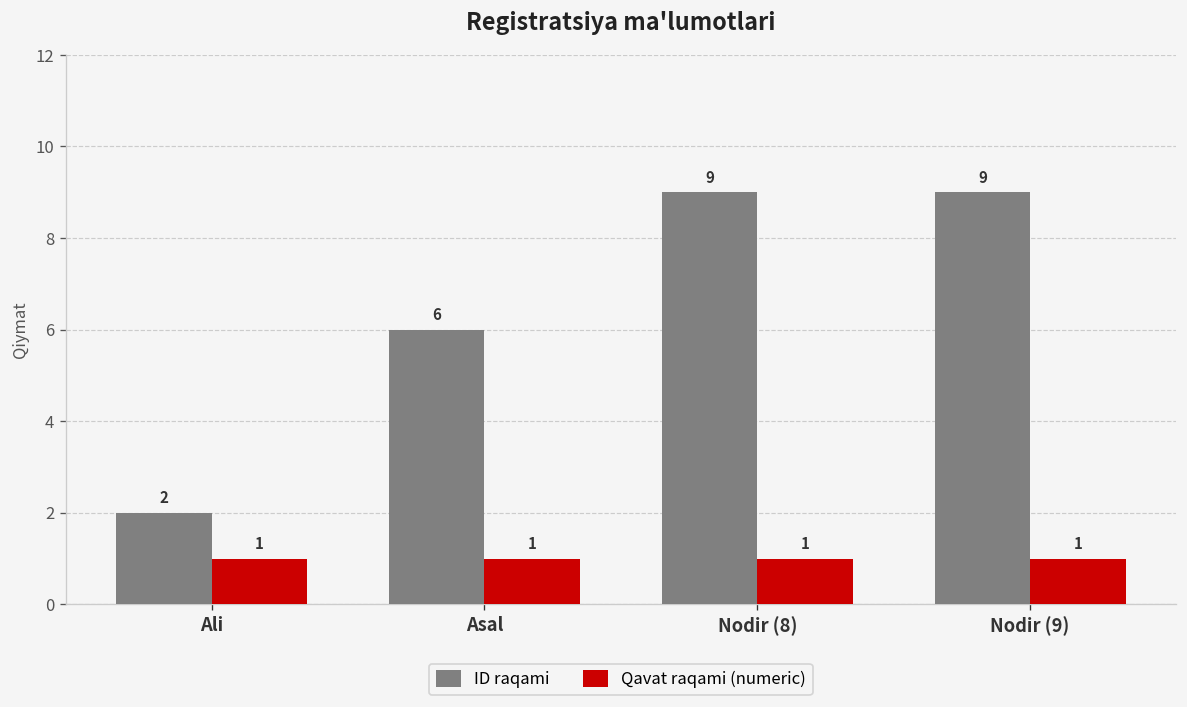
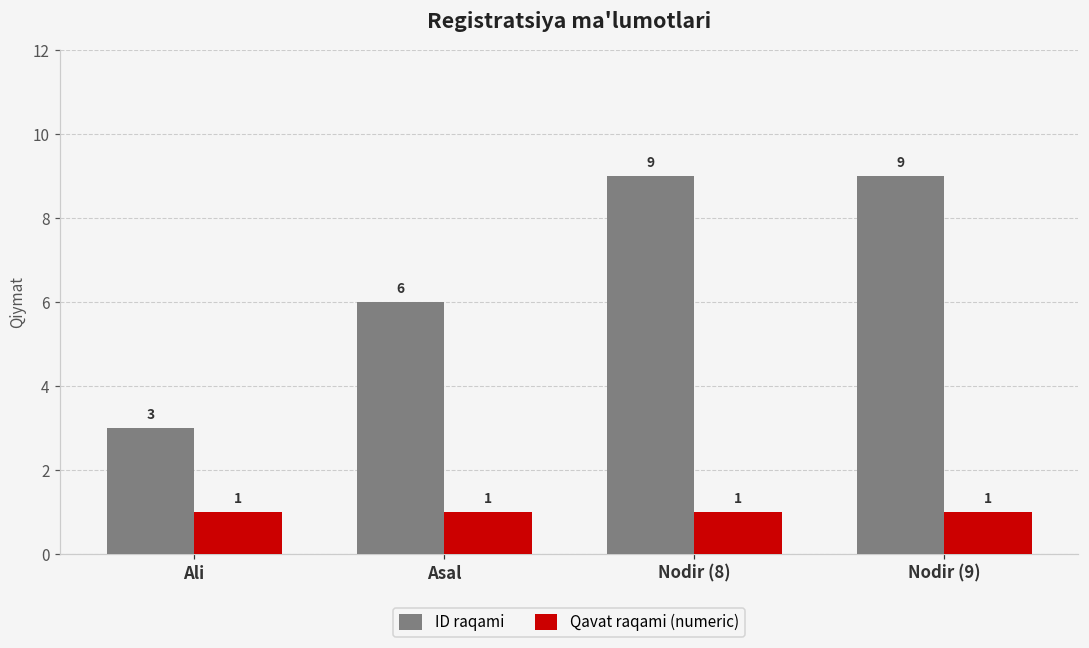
  {
    "ID raqami": {
-     "Ali": 2,
+     "Ali": 3,
      "Asal": 6,
      "Nodir (8)": 9,
      "Nodir (9)": 9
    },
    "Qavat raqami (numeric)": {
      "Ali": 1,
      "Asal": 1,
      "Nodir (8)": 1,
      "Nodir (9)": 1
    }
  }
